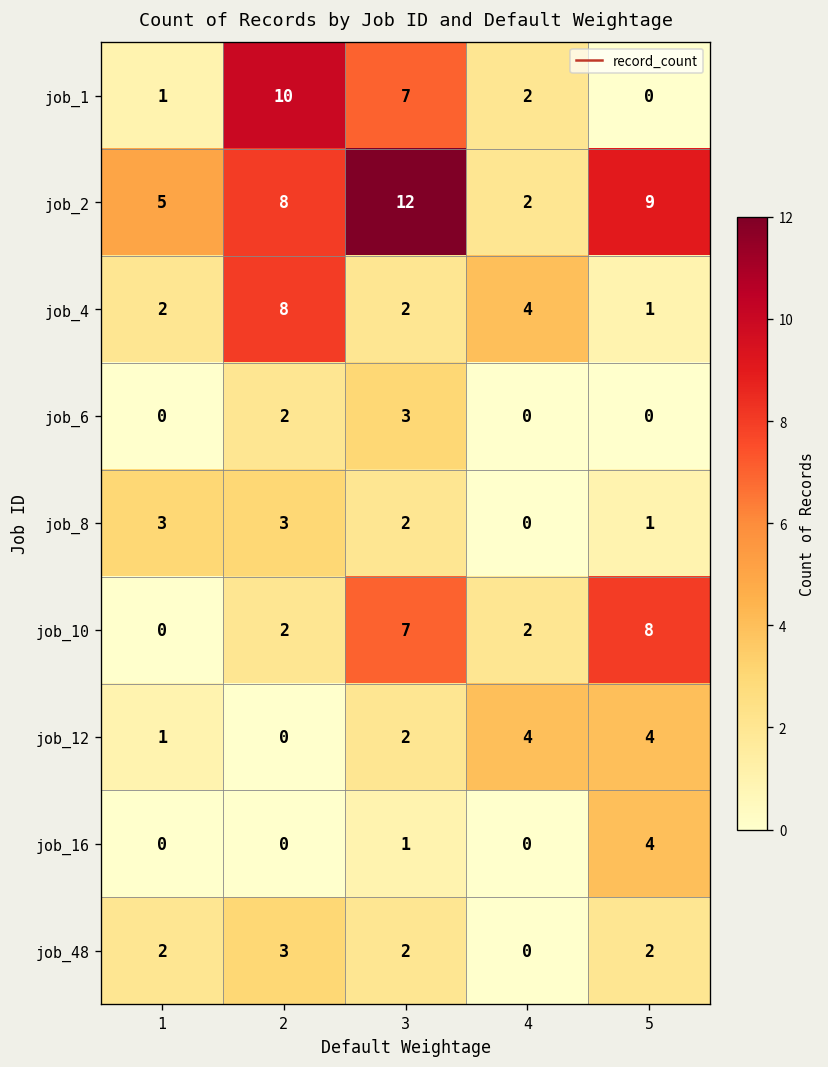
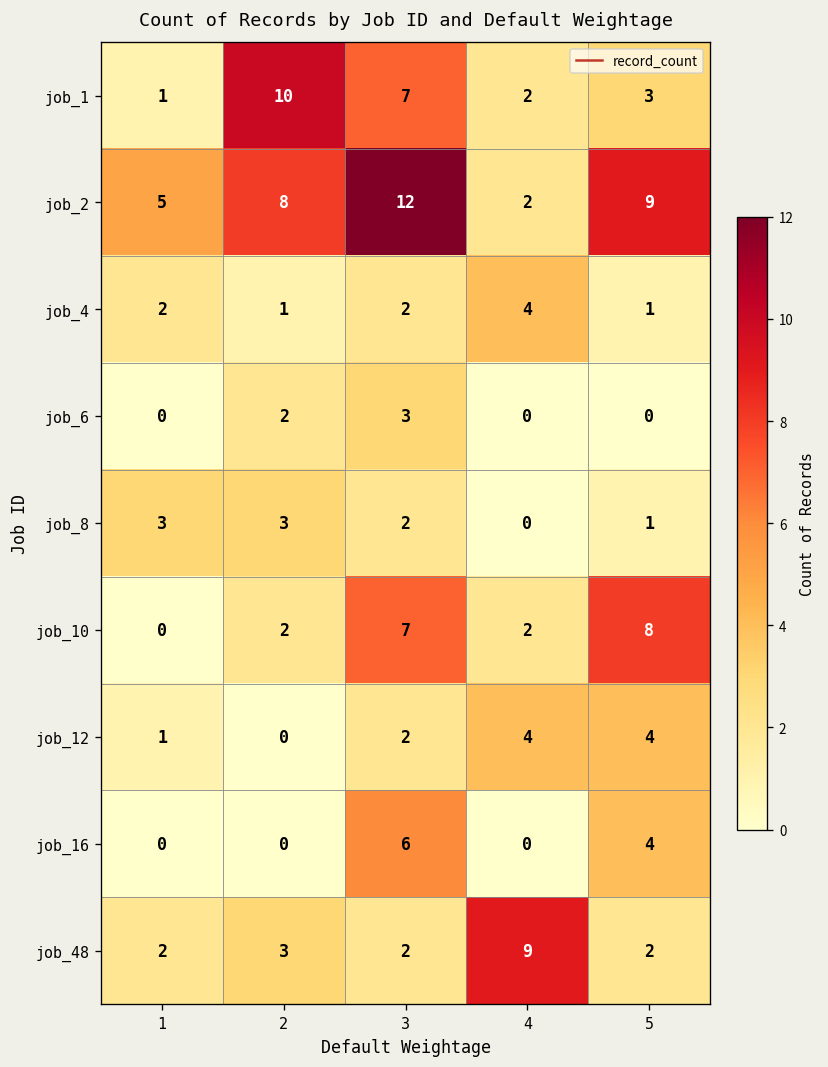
  {
    "job_1": {
      "1": 1,
      "2": 10,
      "3": 7,
      "4": 2,
-     "5": 0
+     "5": 3
    },
    "job_2": {
      "1": 5,
      "2": 8,
      "3": 12,
      "4": 2,
      "5": 9
    },
    "job_4": {
      "1": 2,
-     "2": 8,
+     "2": 1,
      "3": 2,
      "4": 4,
      "5": 1
    },
    "job_6": {
      "1": 0,
      "2": 2,
      "3": 3,
      "4": 0,
      "5": 0
    },
    "job_8": {
      "1": 3,
      "2": 3,
      "3": 2,
      "4": 0,
      "5": 1
    },
    "job_10": {
      "1": 0,
      "2": 2,
      "3": 7,
      "4": 2,
      "5": 8
    },
    "job_12": {
      "1": 1,
      "2": 0,
      "3": 2,
      "4": 4,
      "5": 4
    },
    "job_16": {
      "1": 0,
      "2": 0,
-     "3": 1,
+     "3": 6,
      "4": 0,
      "5": 4
    },
    "job_48": {
      "1": 2,
      "2": 3,
      "3": 2,
-     "4": 0,
+     "4": 9,
      "5": 2
    }
  }
